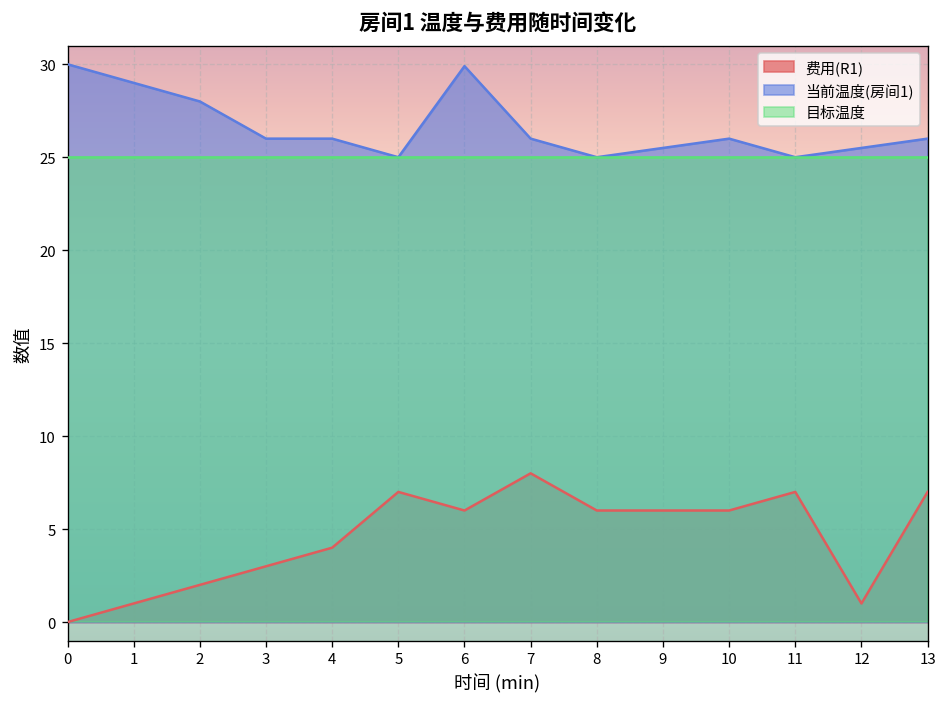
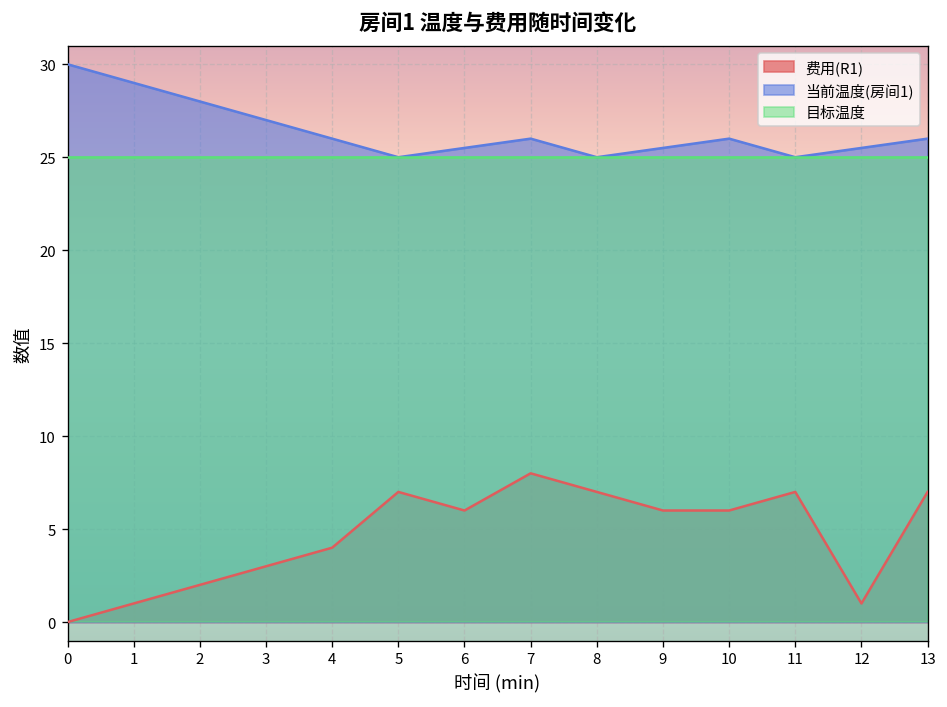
  {
    "费用(R1)": {
      "0": 0,
      "1": 1,
      "2": 2,
      "3": 3,
      "4": 4,
      "5": 7,
      "6": 6,
      "7": 8,
-     "8": 6,
+     "8": 7,
      "9": 6,
      "10": 6,
      "11": 7,
      "12": 1,
      "13": 7
    },
    "当前温度(房间1)": {
      "0": 30.0,
      "1": 29.0,
      "2": 28.0,
-     "3": 26,
+     "3": 27,
      "4": 26.0,
-     "6": 29.9,
+     "6": 25.5,
      "7": 26.0,
      "9": 25.5,
      "10": 26.0,
      "12": 25.5,
      "13": 26.0
    },
    "目标温度": {
      "0": 25.0,
      "1": 25.0,
      "2": 25.0,
      "3": 25.0,
      "4": 25.0,
      "6": 25.0,
      "7": 25.0,
      "9": 25.0,
      "10": 25.0,
      "12": 25.0,
      "13": 25.0
    }
  }
